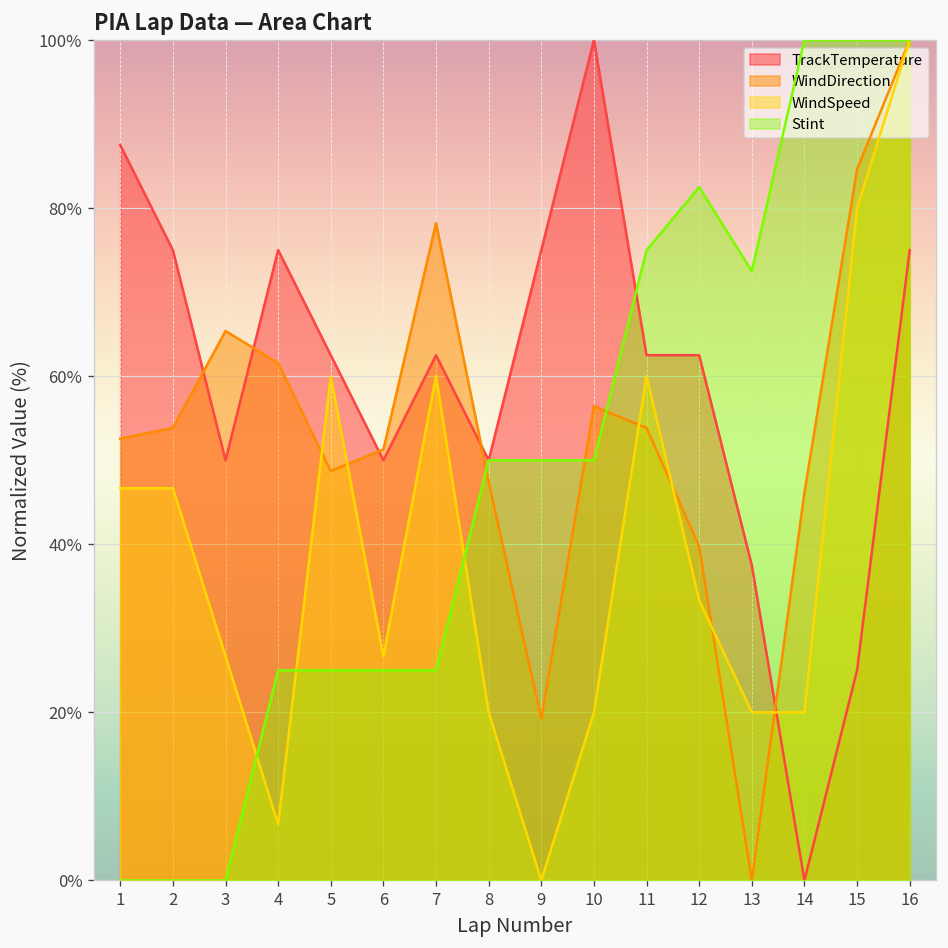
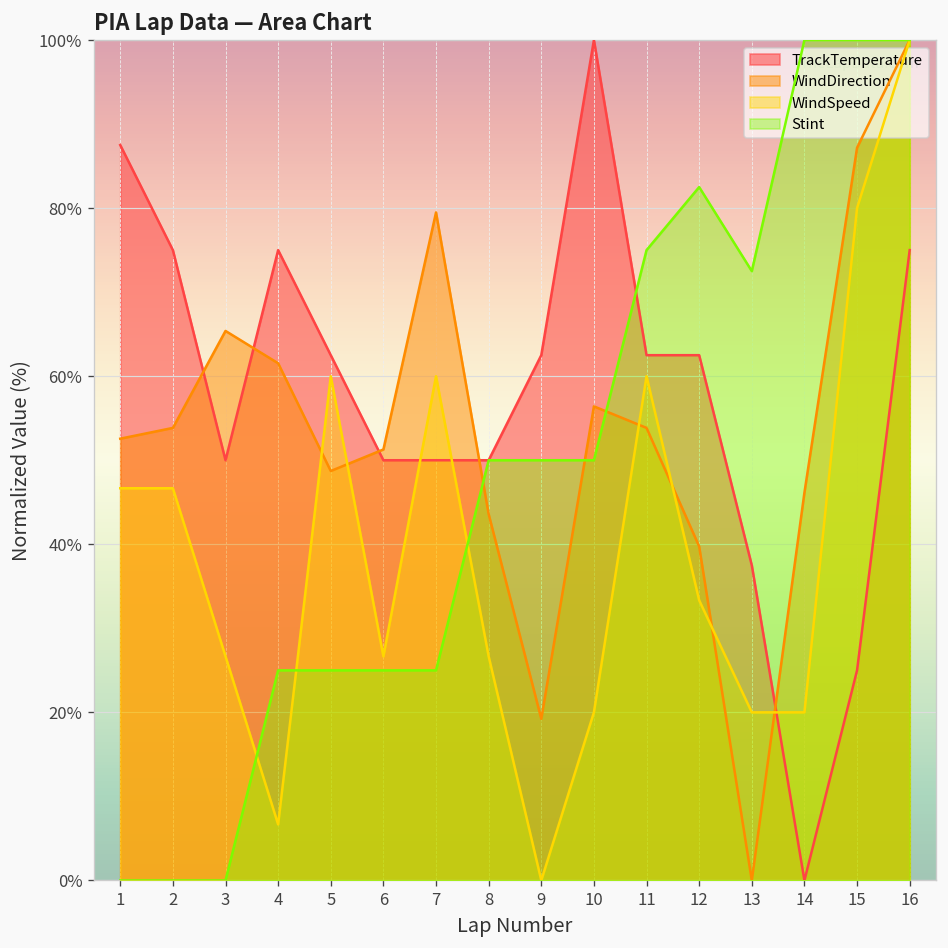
  {
    "TrackTemperature": {
      "1": "87%",
      "2": "75%",
      "3": "50%",
      "4": "75%",
      "5": "62%",
      "6": "50%",
-     "7": "62%",
-     "9": "75%",
+     "7": "50%",
+     "9": "62%",
      "10": "100%",
      "11": "62%",
      "12": "62%",
      "13": "38%",
      "14": "0%",
      "15": "25%",
      "16": "75%"
    },
    "WindDirection": {
      "1": "53%",
      "2": "54%",
      "3": "65%",
      "4": "62%",
      "5": "49%",
      "6": "51%",
-     "7": "78%",
-     "8": "47%",
+     "7": "79%",
+     "8": "44%",
      "9": "19%",
      "10": "56%",
      "11": "54%",
      "12": "40%",
      "13": "0%",
      "14": "46%",
-     "15": "85%"
+     "15": "87%"
    },
    "WindSpeed": {
      "1": "47%",
      "2": "47%",
      "3": "27%",
      "4": "7%",
      "5": "60%",
      "6": "27%",
      "7": "60%",
-     "8": "20%",
+     "8": "27%",
      "9": "0%",
      "10": "20%",
      "11": "60%",
      "12": "33%",
      "13": "20%",
      "14": "20%",
      "15": "80%"
    },
    "Stint": {
      "1": "0%",
      "2": "0%",
      "3": "0%",
      "4": "25%",
      "5": "25%",
      "6": "25%",
      "7": "25%",
      "9": "50%",
      "10": "50%",
      "11": "75%",
      "12": "83%",
      "13": "73%",
      "14": "100%",
      "15": "100%"
    }
  }
